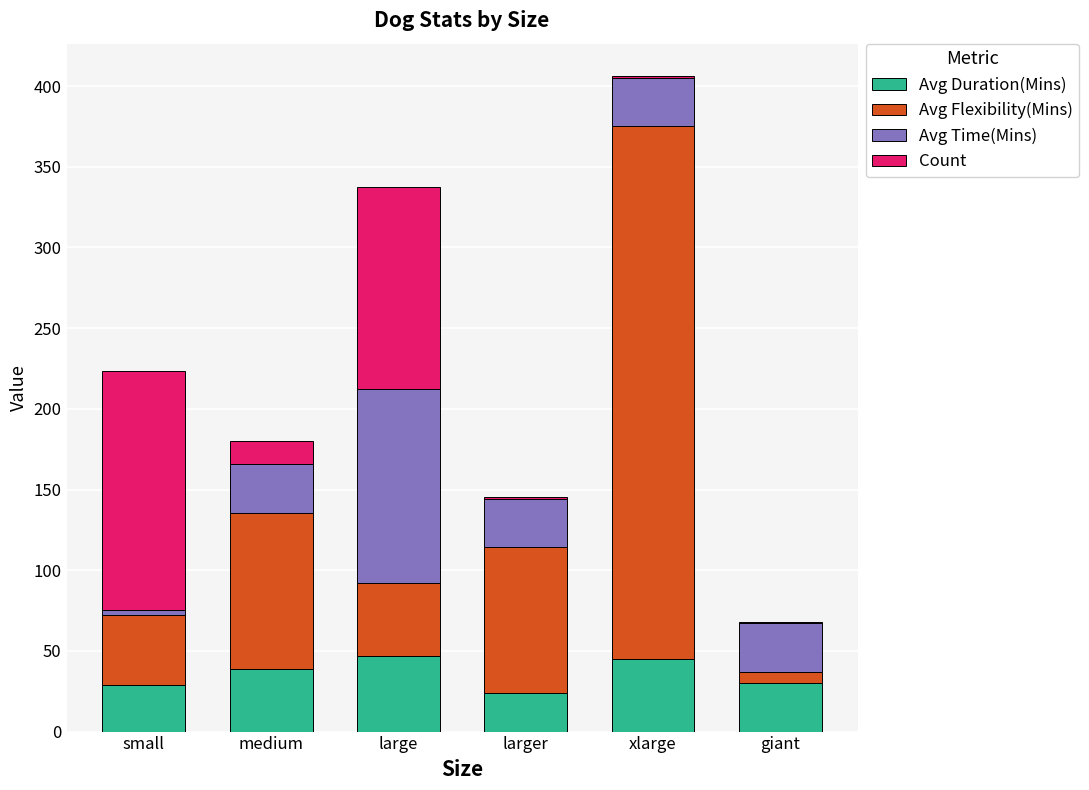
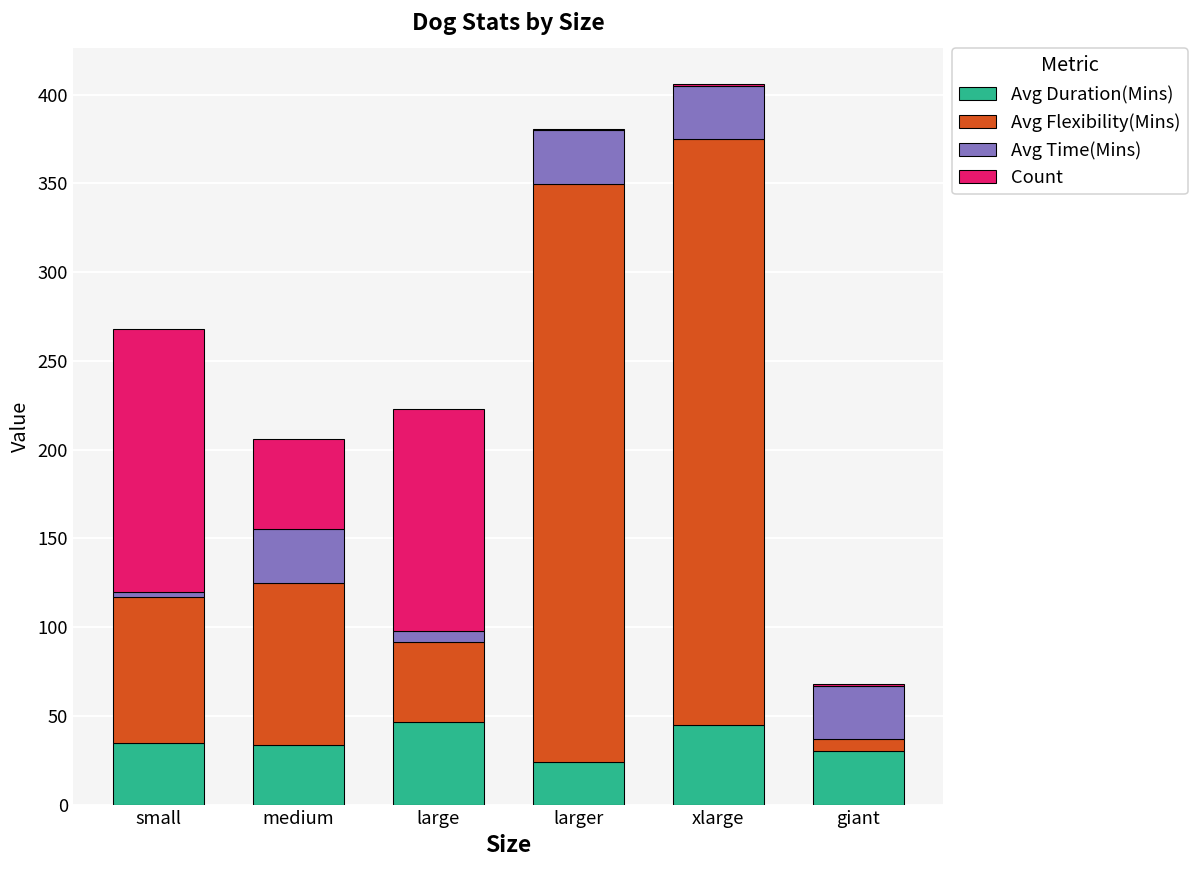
  {
    "Avg Duration(Mins)": {
-     "small": 29,
-     "medium": 39,
+     "small": 35,
+     "medium": 34,
      "large": 47,
      "larger": 24,
      "xlarge": 45,
      "giant": 30
    },
    "Avg Flexibility(Mins)": {
-     "small": 44,
-     "medium": 96,
+     "small": 82,
+     "medium": 91,
      "large": 45,
-     "larger": 90,
+     "larger": 326,
      "xlarge": 330,
      "giant": 7
    },
    "Avg Time(Mins)": {
      "small": 3,
      "medium": 31,
-     "large": 121,
+     "large": 6,
      "larger": 30,
      "xlarge": 30,
      "giant": 30
    },
    "Count": {
      "small": 148,
-     "medium": 14,
+     "medium": 51,
      "large": 125
    }
  }
